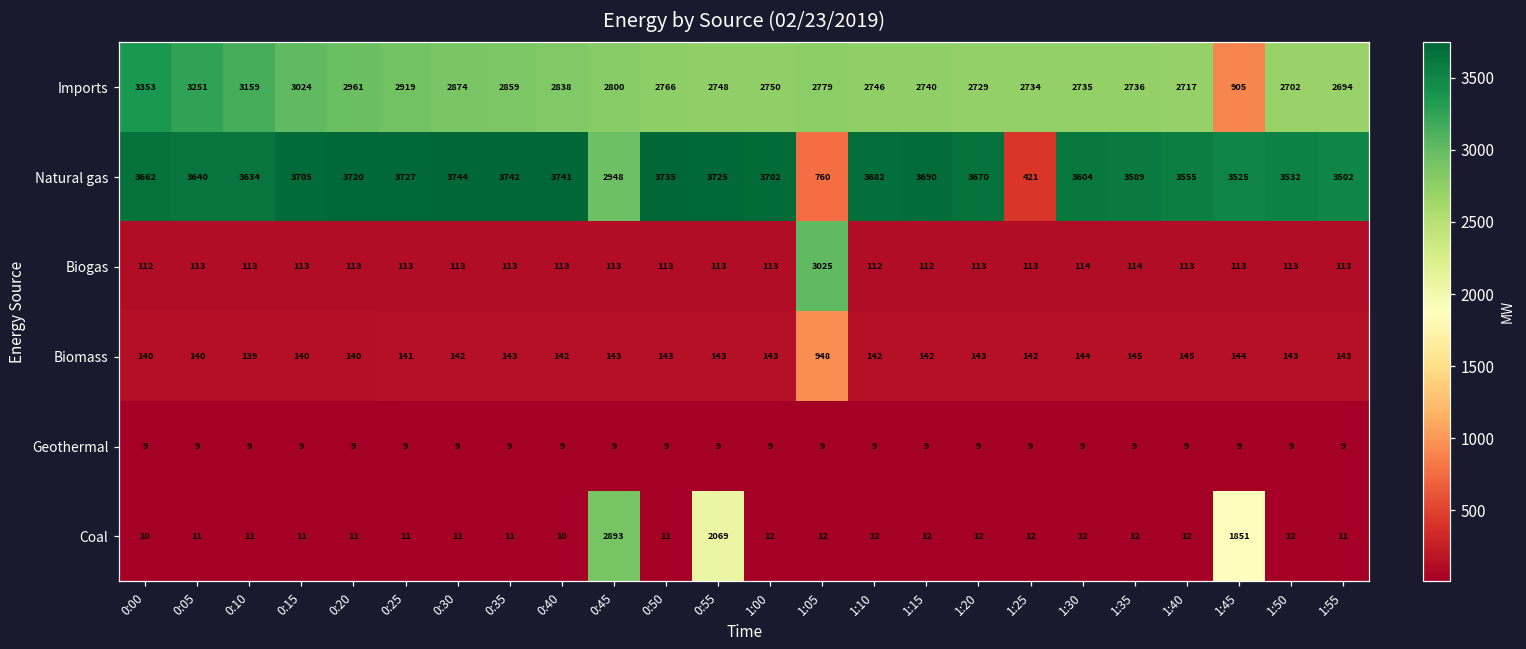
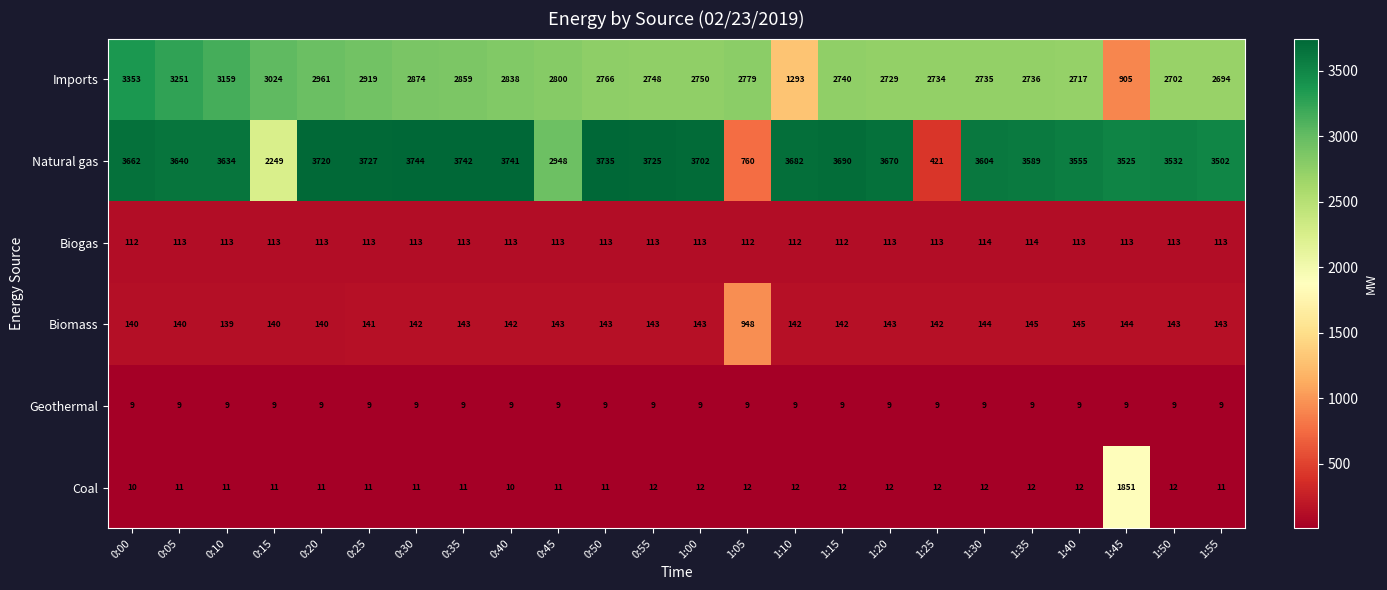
  {
    "Imports": {
      "0:00": 3353,
      "0:05": 3251,
      "0:10": 3159,
      "0:15": 3024,
      "0:20": 2961,
      "0:25": 2919,
      "0:30": 2874,
      "0:35": 2859,
      "0:40": 2838,
      "0:45": 2800,
      "0:50": 2766,
      "0:55": 2748,
      "1:00": 2750,
      "1:05": 2779,
-     "1:10": 2746,
+     "1:10": 1293,
      "1:15": 2740,
      "1:20": 2729,
      "1:25": 2734,
      "1:30": 2735,
      "1:35": 2736,
      "1:40": 2717,
      "1:45": 905,
      "1:50": 2702,
      "1:55": 2694
    },
    "Natural gas": {
      "0:00": 3662,
      "0:05": 3640,
      "0:10": 3634,
-     "0:15": 3705,
+     "0:15": 2249,
      "0:20": 3720,
      "0:25": 3727,
      "0:30": 3744,
      "0:35": 3742,
      "0:40": 3741,
      "0:45": 2948,
      "0:50": 3735,
      "0:55": 3725,
      "1:00": 3702,
      "1:05": 760,
      "1:10": 3682,
      "1:15": 3690,
      "1:20": 3670,
      "1:25": 421,
      "1:30": 3604,
      "1:35": 3589,
      "1:40": 3555,
      "1:45": 3525,
      "1:50": 3532,
      "1:55": 3502
    },
    "Biogas": {
      "0:00": 112,
      "0:05": 113,
      "0:10": 113,
      "0:15": 113,
      "0:20": 113,
      "0:25": 113,
      "0:30": 113,
      "0:35": 113,
      "0:40": 113,
      "0:45": 113,
      "0:50": 113,
      "0:55": 113,
      "1:00": 113,
-     "1:05": 3025,
+     "1:05": 112,
      "1:10": 112,
      "1:15": 112,
      "1:20": 113,
      "1:25": 113,
      "1:30": 114,
      "1:35": 114,
      "1:40": 113,
      "1:45": 113,
      "1:50": 113,
      "1:55": 113
    },
    "Biomass": {
      "0:00": 140,
      "0:05": 140,
      "0:10": 139,
      "0:15": 140,
      "0:20": 140,
      "0:25": 141,
      "0:30": 142,
      "0:35": 143,
      "0:40": 142,
      "0:45": 143,
      "0:50": 143,
      "0:55": 143,
      "1:00": 143,
      "1:05": 948,
      "1:10": 142,
      "1:15": 142,
      "1:20": 143,
      "1:25": 142,
      "1:30": 144,
      "1:35": 145,
      "1:40": 145,
      "1:45": 144,
      "1:50": 143,
      "1:55": 143
    },
    "Geothermal": {
      "0:00": 9,
      "0:05": 9,
      "0:10": 9,
      "0:15": 9,
      "0:20": 9,
      "0:25": 9,
      "0:30": 9,
      "0:35": 9,
      "0:40": 9,
      "0:45": 9,
      "0:50": 9,
      "0:55": 9,
      "1:00": 9,
      "1:05": 9,
      "1:10": 9,
      "1:15": 9,
      "1:20": 9,
      "1:25": 9,
      "1:30": 9,
      "1:35": 9,
      "1:40": 9,
      "1:45": 9,
      "1:50": 9,
      "1:55": 9
    },
    "Coal": {
      "0:00": 10,
      "0:05": 11,
      "0:10": 11,
      "0:15": 11,
      "0:20": 11,
      "0:25": 11,
      "0:30": 11,
      "0:35": 11,
      "0:40": 10,
-     "0:45": 2893,
+     "0:45": 11,
      "0:50": 11,
-     "0:55": 2069,
+     "0:55": 12,
      "1:00": 12,
      "1:05": 12,
      "1:10": 12,
      "1:15": 12,
      "1:20": 12,
      "1:25": 12,
      "1:30": 12,
      "1:35": 12,
      "1:40": 12,
      "1:45": 1851,
      "1:50": 12,
      "1:55": 11
    }
  }
